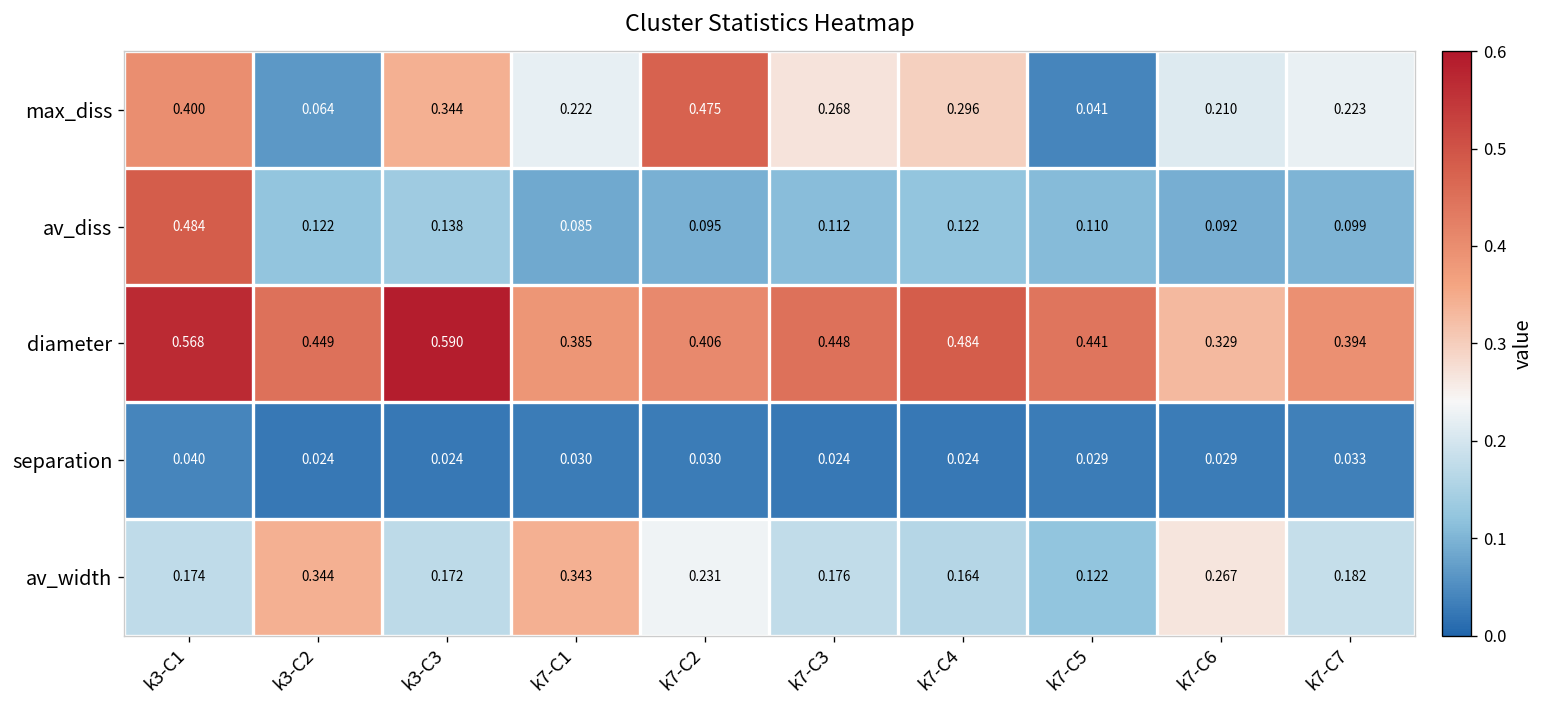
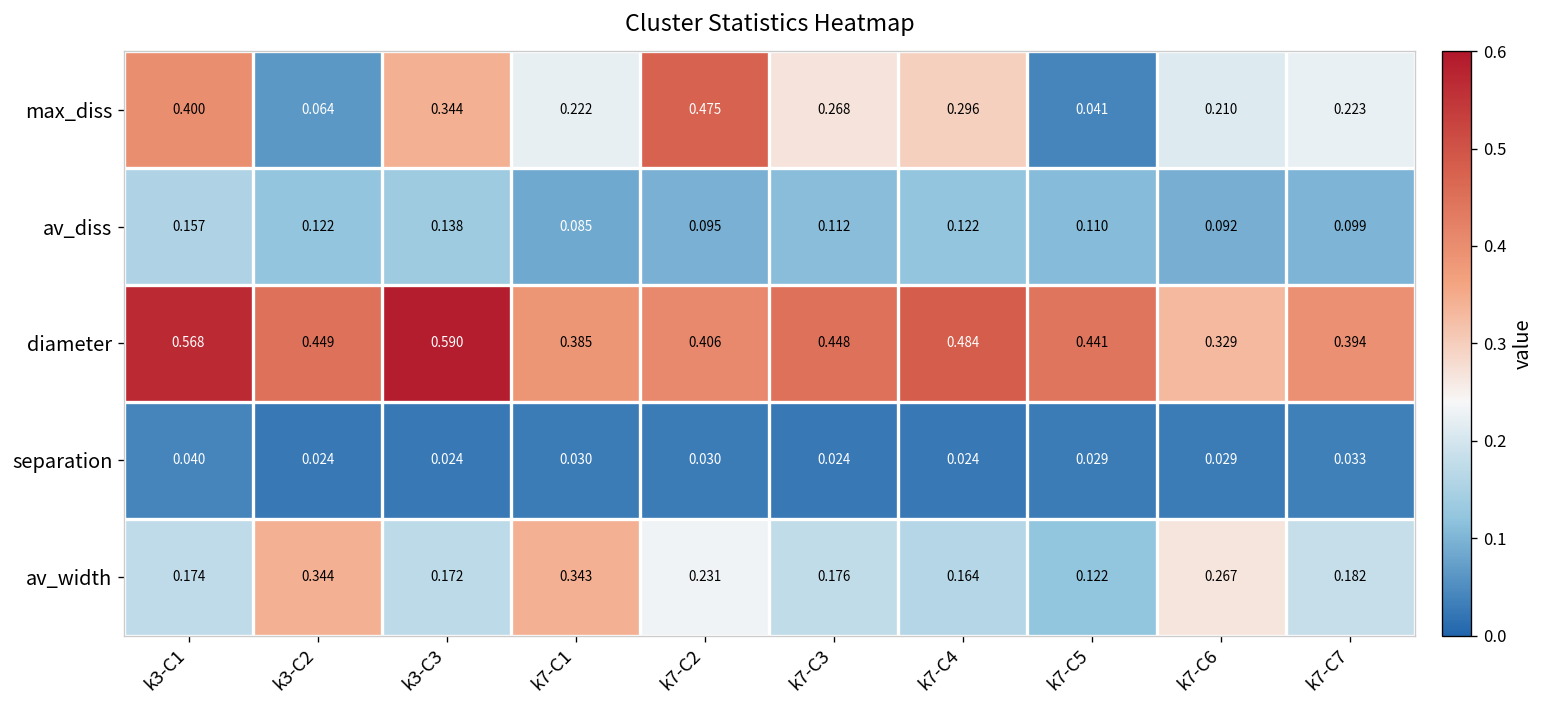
  {
    "max_diss": {
      "k3-C1": 0.400,
      "k3-C2": 0.064,
      "k3-C3": 0.344,
      "k7-C1": 0.222,
      "k7-C2": 0.475,
      "k7-C3": 0.268,
      "k7-C4": 0.296,
      "k7-C5": 0.041,
      "k7-C6": 0.210,
      "k7-C7": 0.223
    },
    "av_diss": {
-     "k3-C1": 0.484,
+     "k3-C1": 0.157,
      "k3-C2": 0.122,
      "k3-C3": 0.138,
      "k7-C1": 0.085,
      "k7-C2": 0.095,
      "k7-C3": 0.112,
      "k7-C4": 0.122,
      "k7-C5": 0.110,
      "k7-C6": 0.092,
      "k7-C7": 0.099
    },
    "diameter": {
      "k3-C1": 0.568,
      "k3-C2": 0.449,
      "k3-C3": 0.590,
      "k7-C1": 0.385,
      "k7-C2": 0.406,
      "k7-C3": 0.448,
      "k7-C4": 0.484,
      "k7-C5": 0.441,
      "k7-C6": 0.329,
      "k7-C7": 0.394
    },
    "separation": {
      "k3-C1": 0.040,
      "k3-C2": 0.024,
      "k3-C3": 0.024,
      "k7-C1": 0.030,
      "k7-C2": 0.030,
      "k7-C3": 0.024,
      "k7-C4": 0.024,
      "k7-C5": 0.029,
      "k7-C6": 0.029,
      "k7-C7": 0.033
    },
    "av_width": {
      "k3-C1": 0.174,
      "k3-C2": 0.344,
      "k3-C3": 0.172,
      "k7-C1": 0.343,
      "k7-C2": 0.231,
      "k7-C3": 0.176,
      "k7-C4": 0.164,
      "k7-C5": 0.122,
      "k7-C6": 0.267,
      "k7-C7": 0.182
    }
  }
